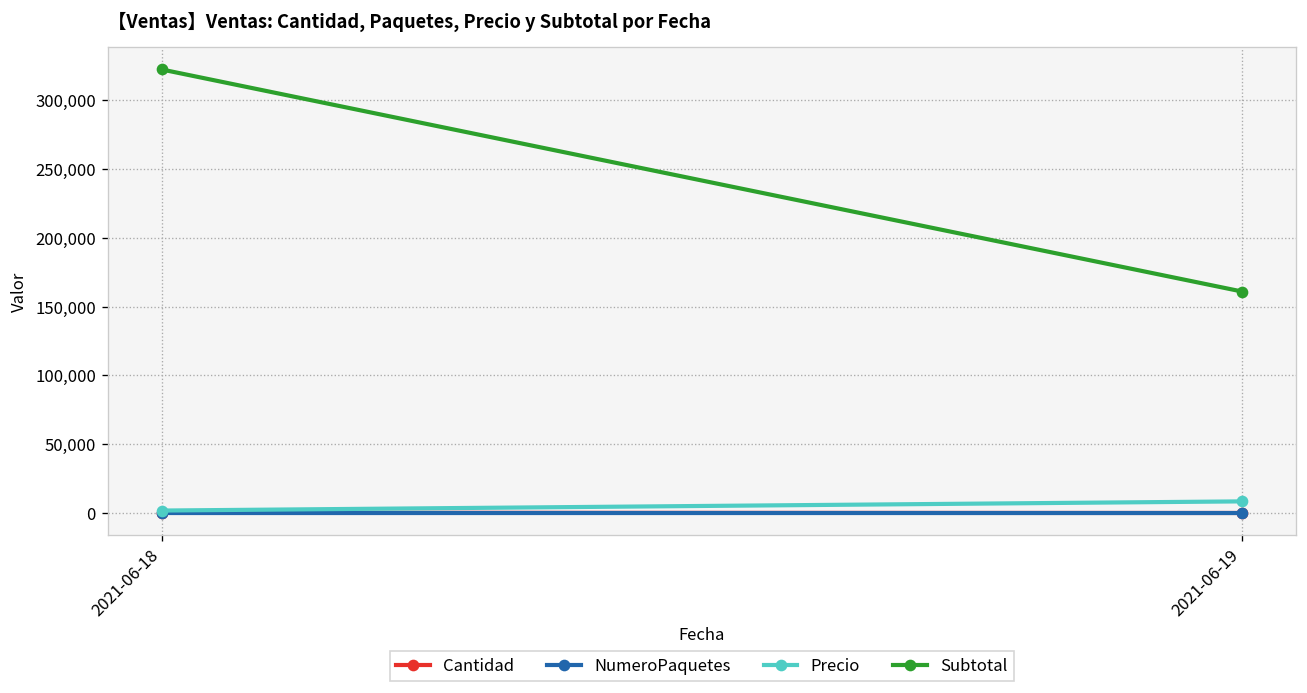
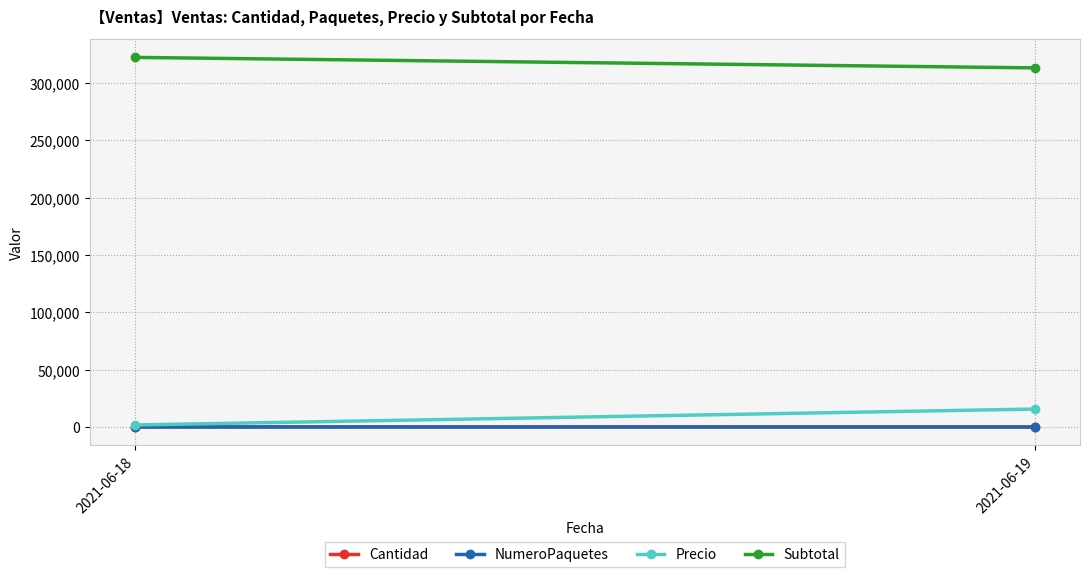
  {
    "NumeroPaquetes": {
      "2021-06-19": "0"
    },
    "Precio": {
-     "2021-06-19": "8,000"
+     "2021-06-19": "16,000"
    },
    "Subtotal": {
      "2021-06-18": "322,000",
-     "2021-06-19": "161,000"
+     "2021-06-19": "313,000"
    }
  }
